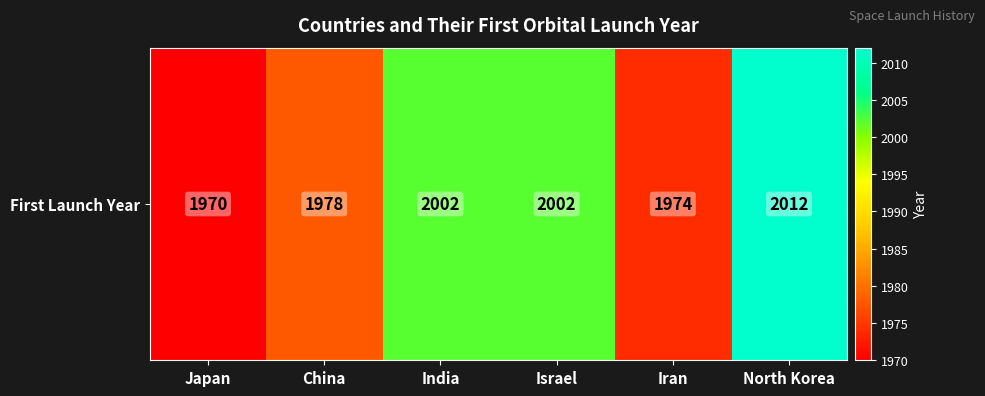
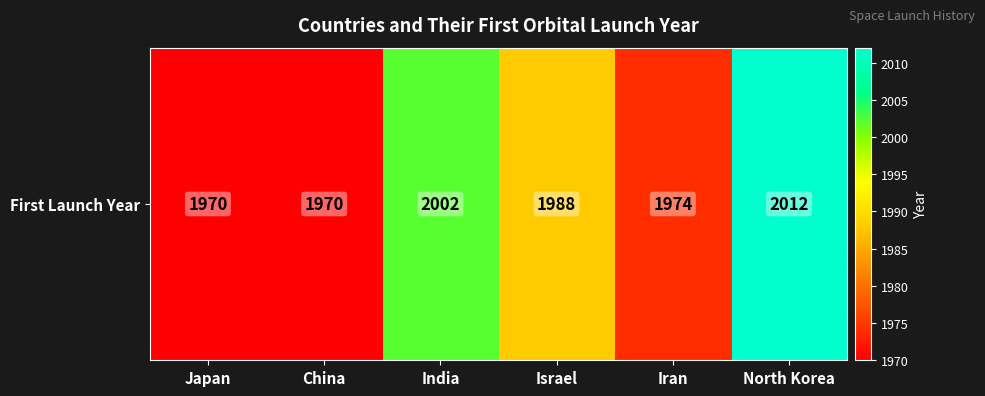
  {
    "First Launch Year": {
-     "China": 1978,
-     "Israel": 2002
+     "China": 1970,
+     "Israel": 1988
    }
  }
